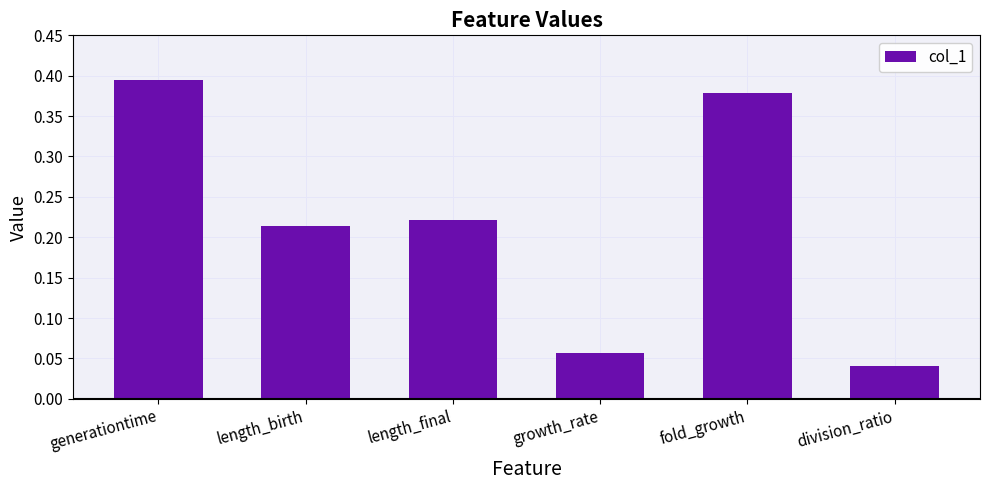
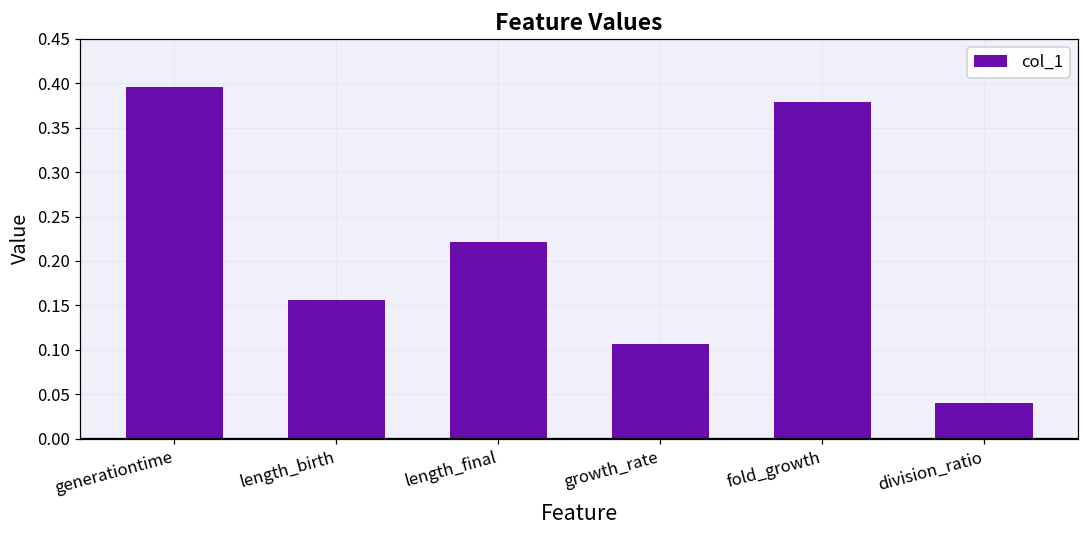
  {
    "generationtime": 0.40,
-   "length_birth": 0.21,
+   "length_birth": 0.16,
    "length_final": 0.22,
-   "growth_rate": 0.06,
+   "growth_rate": 0.11,
    "fold_growth": 0.38,
    "division_ratio": 0.04
  }
